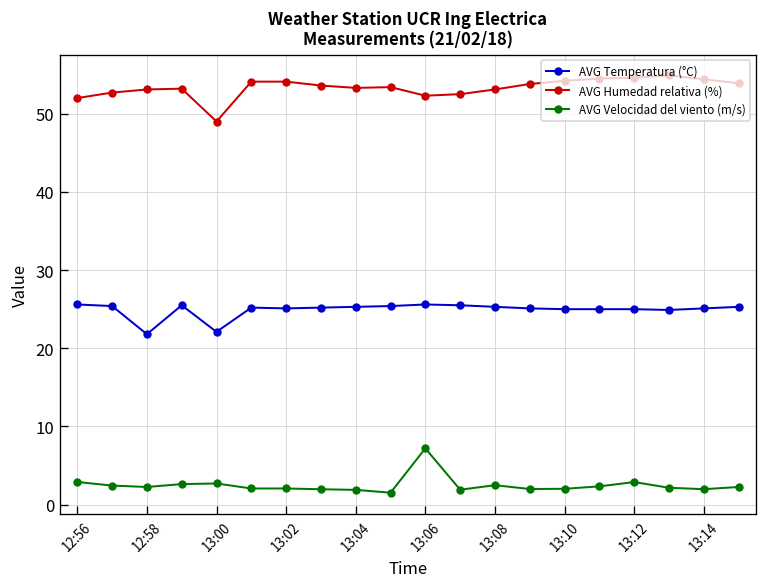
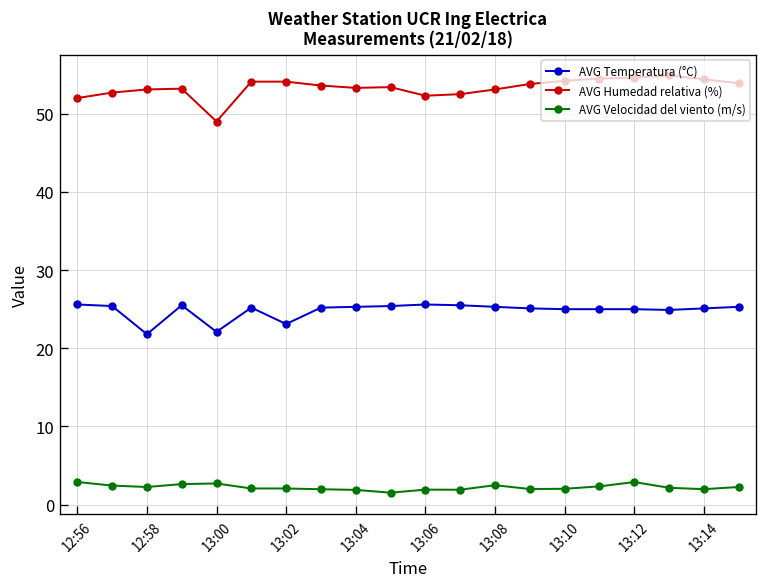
  {
    "AVG Temperatura (°C)": {
      "12:56": 26,
      "12:58": 22,
      "13:00": 22,
-     "13:02": 25,
+     "13:02": 23,
      "13:04": 25,
      "13:06": 26,
      "13:08": 25,
      "13:10": 25,
      "13:12": 25,
      "13:14": 25
    },
    "AVG Humedad relativa (%)": {
      "12:56": 52,
      "12:58": 53,
      "13:00": 49,
      "13:02": 54,
      "13:04": 53,
      "13:06": 52,
      "13:08": 53
    },
    "AVG Velocidad del viento (m/s)": {
      "12:56": 3,
      "12:58": 2,
      "13:00": 3,
      "13:02": 2,
      "13:04": 2,
-     "13:06": 7,
+     "13:06": 2,
      "13:08": 2,
      "13:10": 2,
      "13:12": 3,
      "13:14": 2
    }
  }
